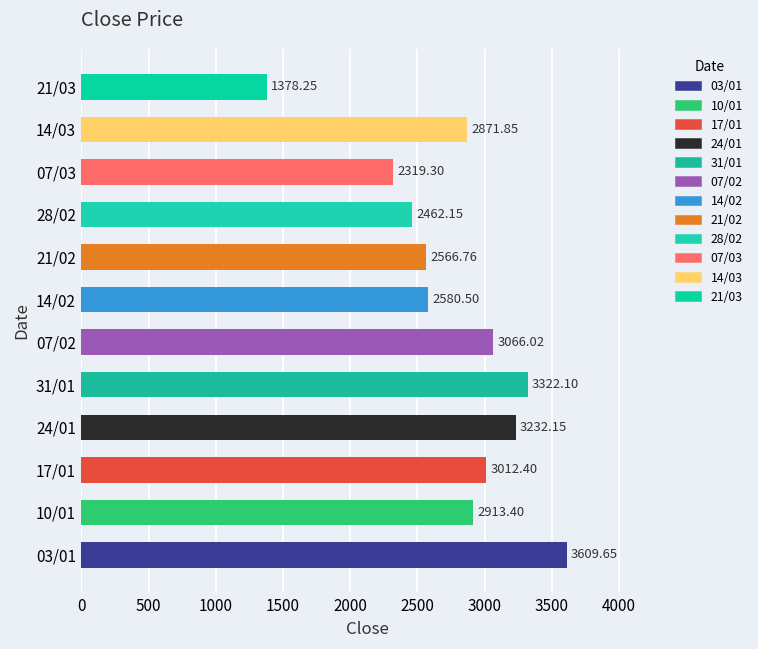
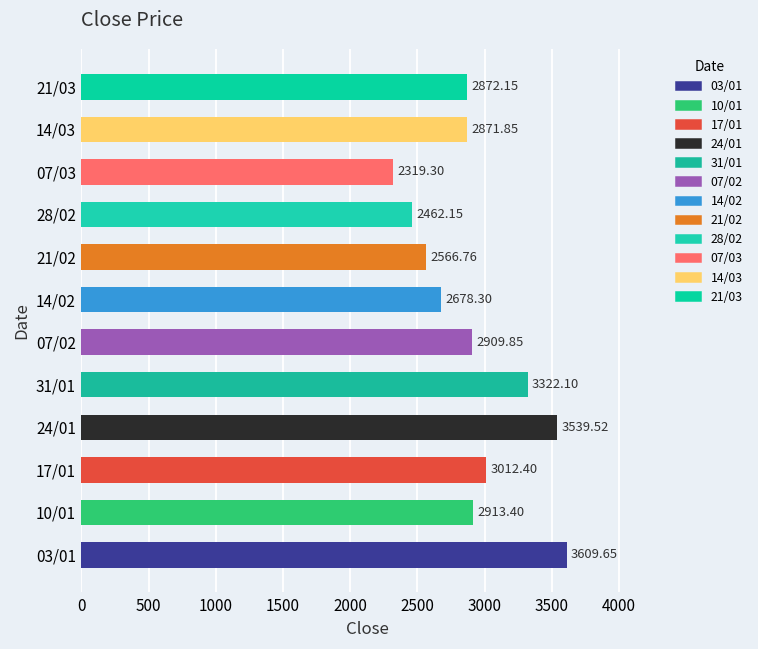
  {
-   "21/03": 1378.25,
+   "21/03": 2872.15,
    "14/03": 2871.85,
    "07/03": 2319.30,
    "28/02": 2462.15,
    "21/02": 2566.76,
-   "14/02": 2580.50,
-   "07/02": 3066.02,
+   "14/02": 2678.30,
+   "07/02": 2909.85,
    "31/01": 3322.10,
-   "24/01": 3232.15,
+   "24/01": 3539.52,
    "17/01": 3012.40,
    "10/01": 2913.40,
    "03/01": 3609.65
  }
